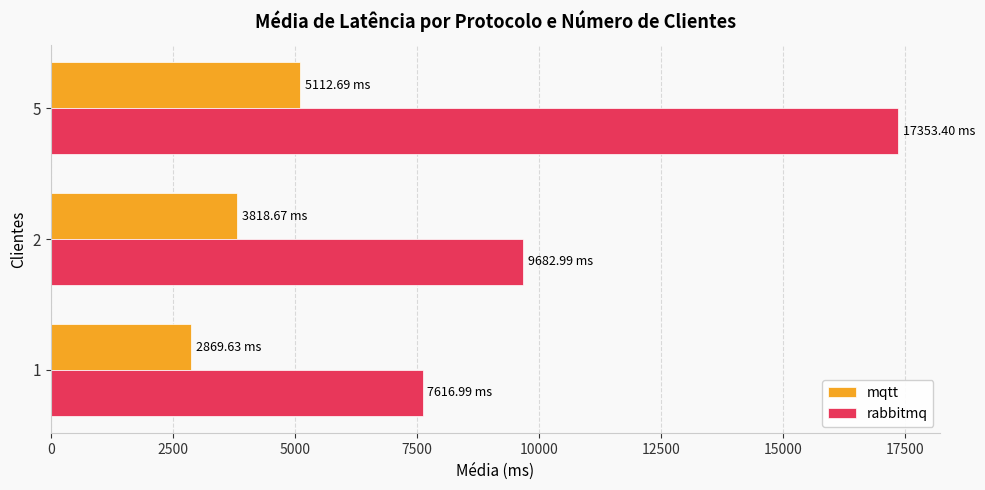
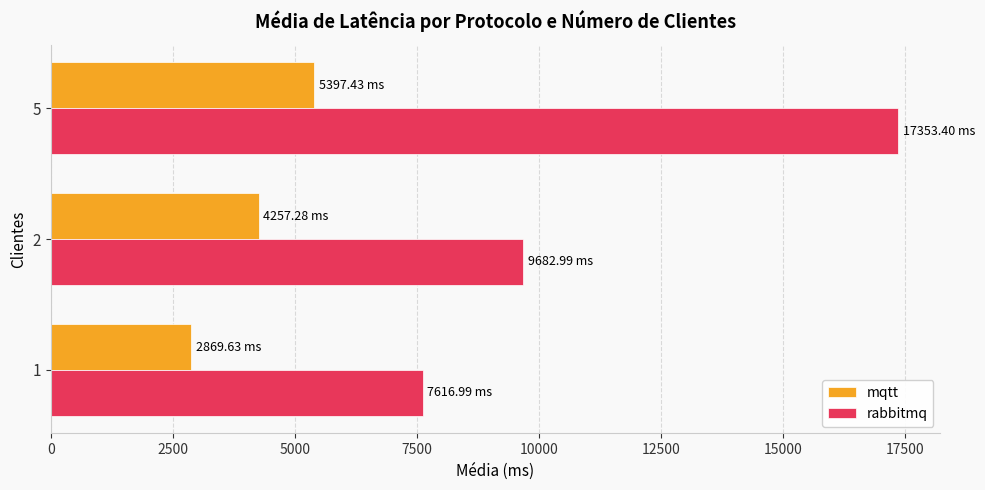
  {
    "mqtt": {
-     "5": 5112.69,
-     "2": 3818.67,
+     "5": 5397.43,
+     "2": 4257.28,
      "1": 2869.63
    },
    "rabbitmq": {
      "5": 17353.40,
      "2": 9682.99,
      "1": 7616.99
    }
  }
